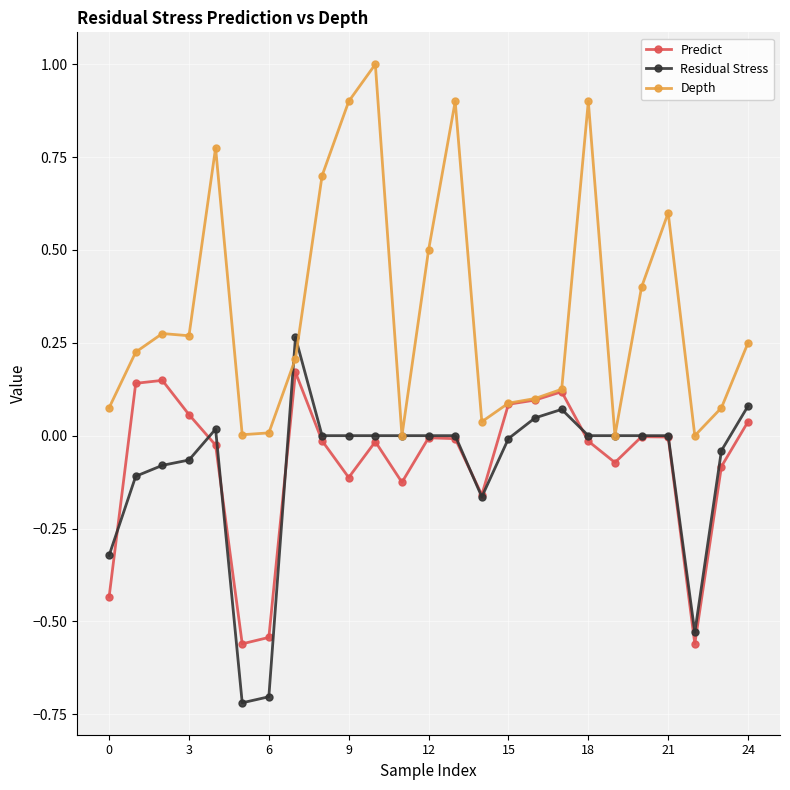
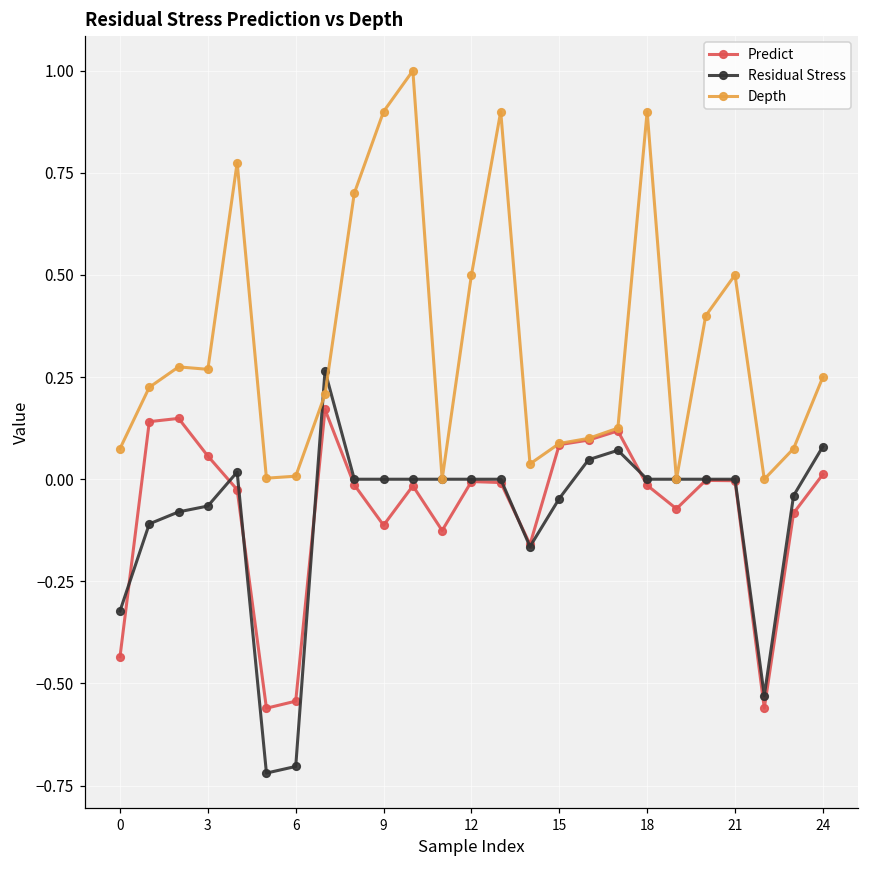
  {
    "Predict": {
      "0": -0.43,
      "3": 0.06,
      "6": -0.54,
      "9": -0.11,
      "18": -0.01,
-     "24": 0.04
+     "24": 0.01
    },
    "Residual Stress": {
      "0": -0.32,
      "3": -0.07,
      "6": -0.70,
      "9": 0.00,
-     "15": -0.01,
+     "15": -0.05,
      "18": 0.00,
      "24": 0.08
    },
    "Depth": {
      "0": 0.08,
      "3": 0.27,
      "6": 0.01,
      "9": 0.9,
      "12": 0.5,
      "18": 0.9,
-     "21": 0.6,
+     "21": 0.5,
      "24": 0.25
    }
  }
